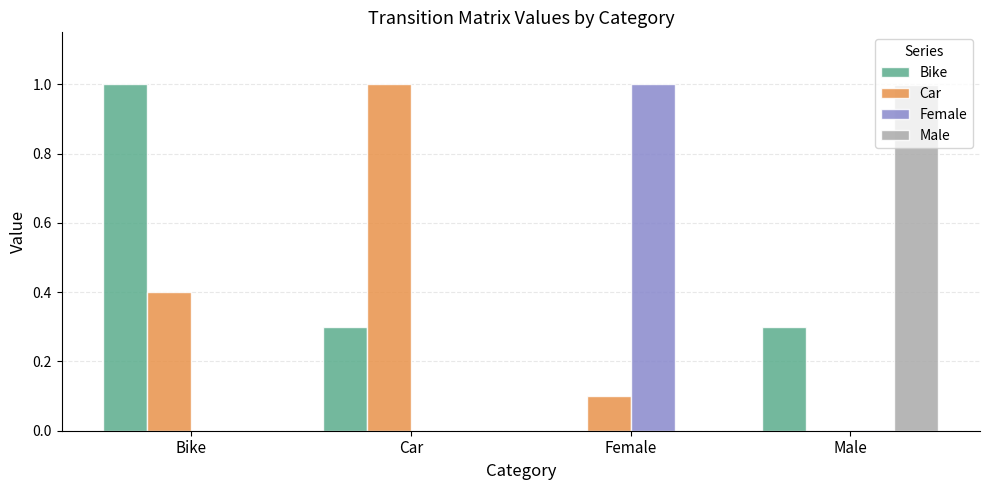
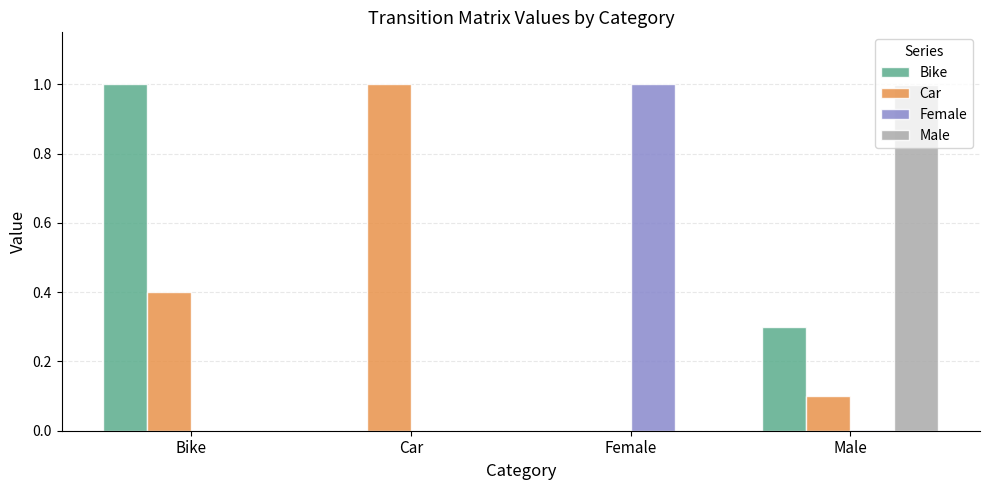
  {
    "Bike": {
      "Bike": 1.0,
-     "Car": 0.3,
+     "Car": 0.0,
      "Female": 0.0,
      "Male": 0.3
    },
    "Car": {
      "Bike": 0.4,
      "Car": 1.0,
-     "Female": 0.1,
-     "Male": 0.0
+     "Female": 0.0,
+     "Male": 0.1
    }
  }
